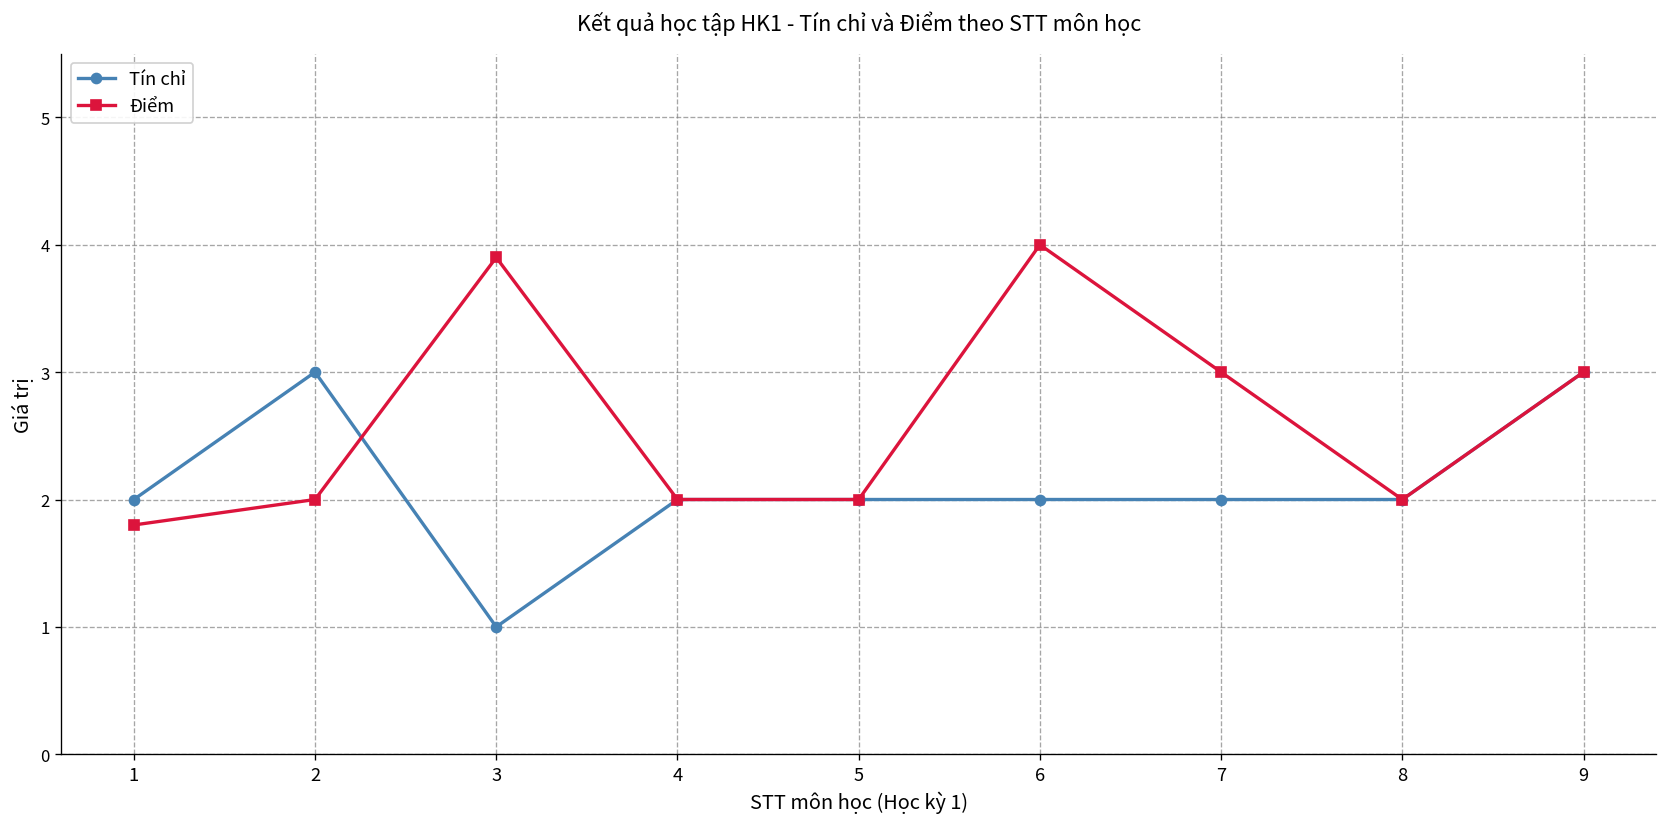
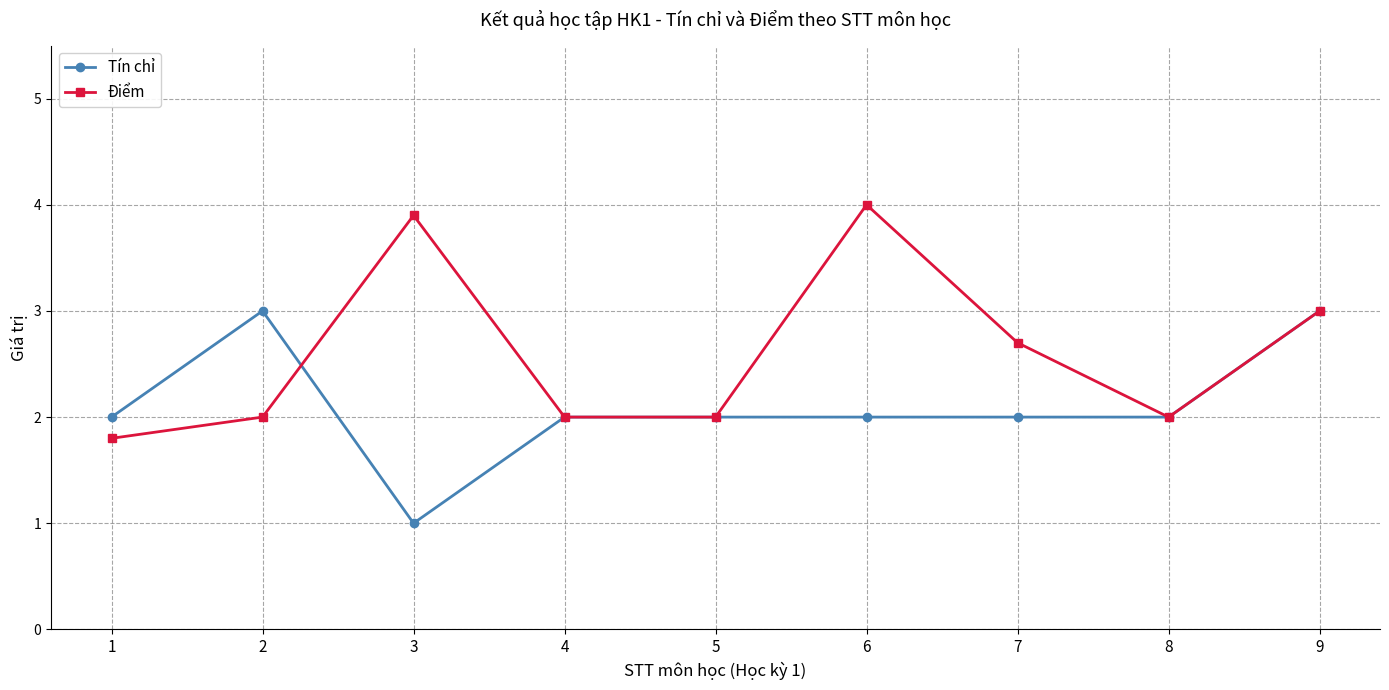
  {
    "Tín chỉ": {
      "1": 2.0,
      "2": 3.0,
      "3": 1.0,
      "6": 2.0,
      "7": 2.0
    },
    "Điểm": {
      "1": 1.8,
      "2": 2.0,
      "3": 3.9,
      "6": 4.0,
-     "7": 3.0
+     "7": 2.7
    }
  }
